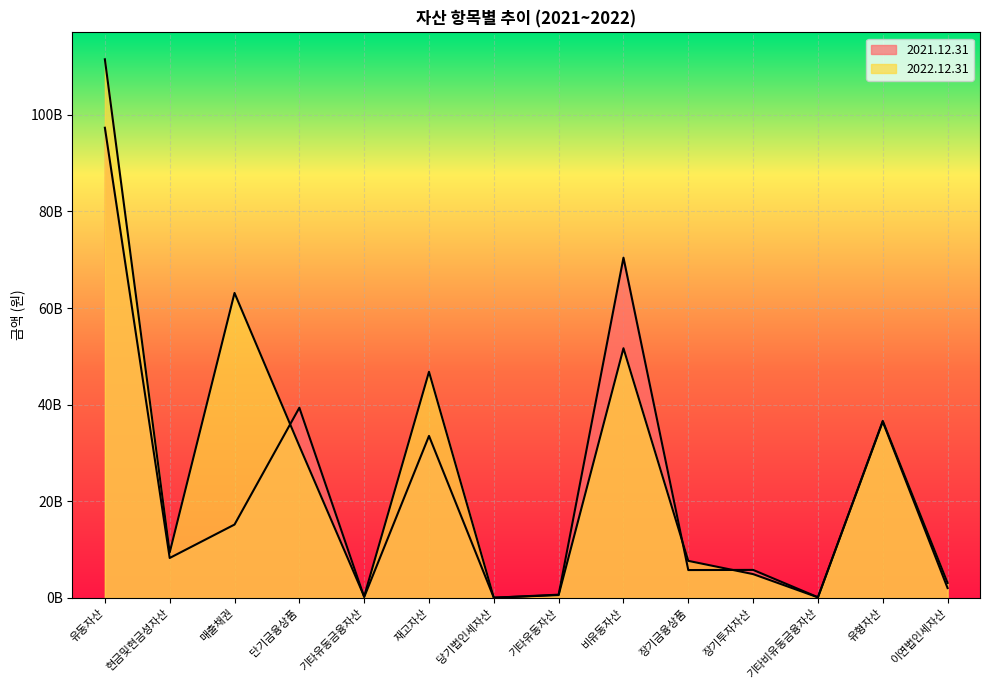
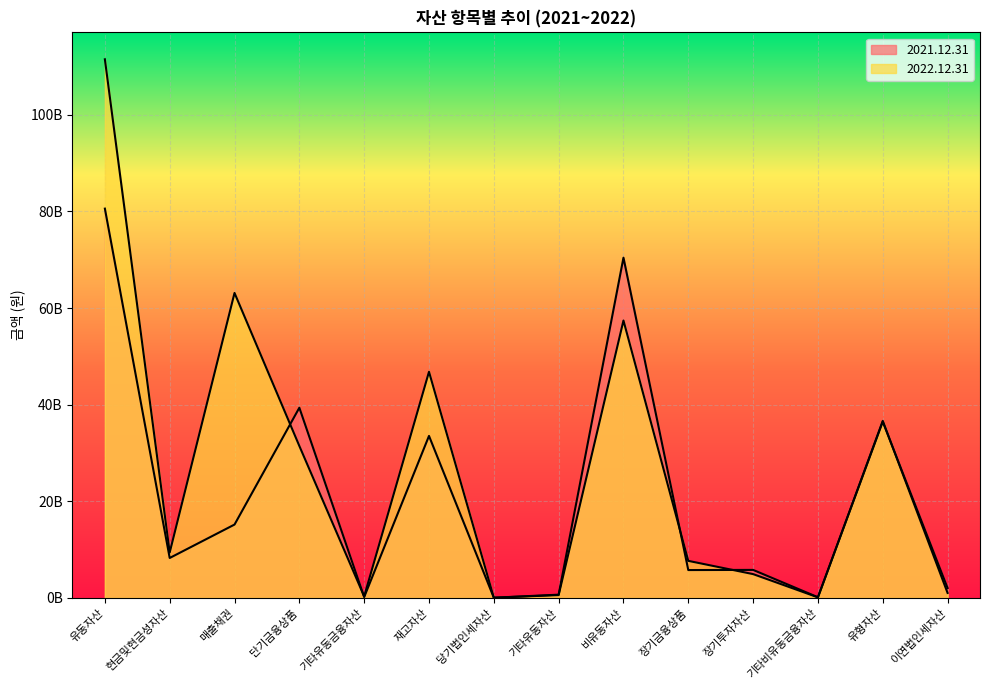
  {
    "2021.12.31": {
-     "유동자산": 97000000000,
+     "유동자산": 81000000000,
      "현금및현금성자산": 8000000000,
      "매출채권": 15000000000,
      "단기금융상품": 39000000000,
      "재고자산": 34000000000,
      "비유동자산": 70000000000,
      "장기금융상품": 6000000000,
      "장기투자자산": 6000000000,
      "이연법인세자산": 2000000000
    },
    "2022.12.31": {
      "유동자산": 111000000000,
      "현금및현금성자산": 9000000000,
      "매출채권": 63000000000,
      "단기금융상품": 31000000000,
      "재고자산": 47000000000,
-     "비유동자산": 52000000000,
+     "비유동자산": 57000000000,
      "장기금융상품": 8000000000,
      "장기투자자산": 5000000000,
-     "이연법인세자산": 3000000000
+     "이연법인세자산": 1000000000
    }
  }
